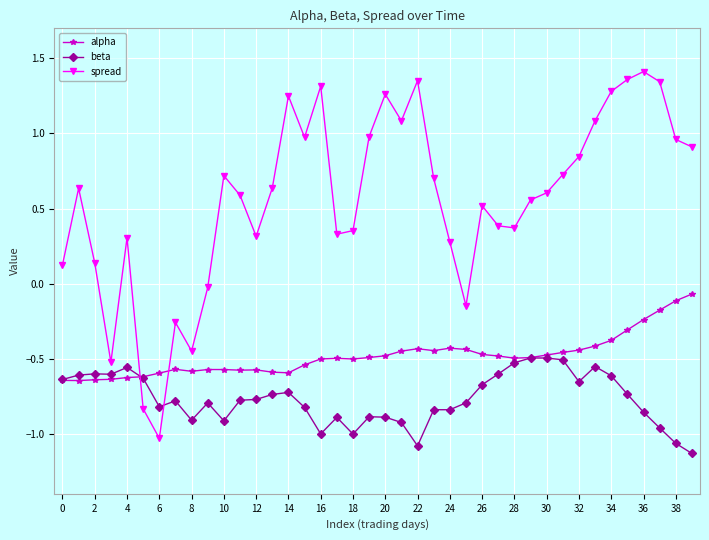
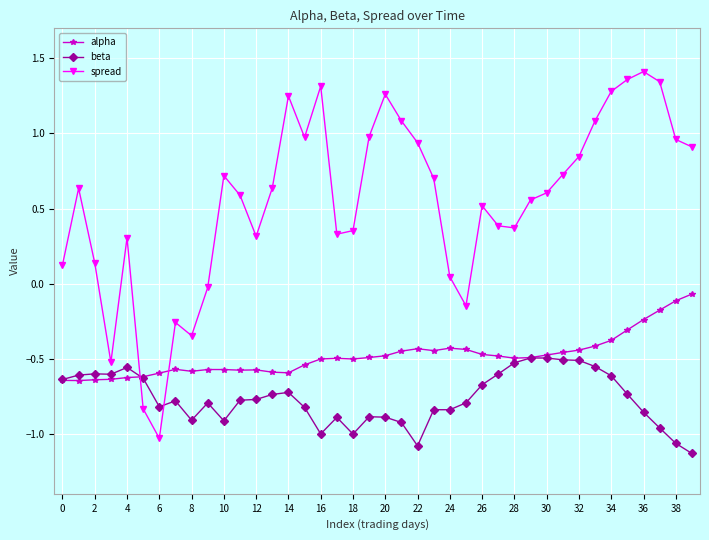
  {
    "alpha": {
      "2": -0.64,
      "4": -0.63,
      "6": -0.60,
      "8": -0.58,
      "10": -0.57,
      "12": -0.57,
      "14": -0.59,
      "16": -0.50,
      "18": -0.50,
      "20": -0.48,
      "22": -0.43,
      "24": -0.43,
      "26": -0.47,
      "28": -0.50,
      "30": -0.48,
      "32": -0.44,
      "34": -0.38,
      "36": -0.24,
      "38": -0.11
    },
    "beta": {
      "2": -0.60,
      "4": -0.56,
      "6": -0.82,
      "8": -0.91,
      "10": -0.91,
      "12": -0.77,
      "14": -0.72,
      "16": -1.00,
      "18": -1.00,
      "20": -0.89,
      "22": -1.08,
      "24": -0.84,
      "26": -0.67,
      "28": -0.53,
      "30": -0.50,
-     "32": -0.65,
+     "32": -0.51,
      "34": -0.61,
      "36": -0.86,
      "38": -1.06
    },
    "spread": {
      "0": 0.12,
      "2": 0.14,
      "4": 0.31,
      "6": -1.03,
-     "8": -0.45,
+     "8": -0.35,
      "10": 0.72,
      "12": 0.31,
      "14": 1.25,
      "16": 1.31,
      "18": 0.35,
      "20": 1.26,
-     "22": 1.35,
-     "24": 0.28,
+     "22": 0.94,
+     "24": 0.05,
      "26": 0.52,
      "28": 0.37,
      "30": 0.60,
      "32": 0.85,
      "34": 1.28,
      "36": 1.41,
      "38": 0.96
    }
  }
